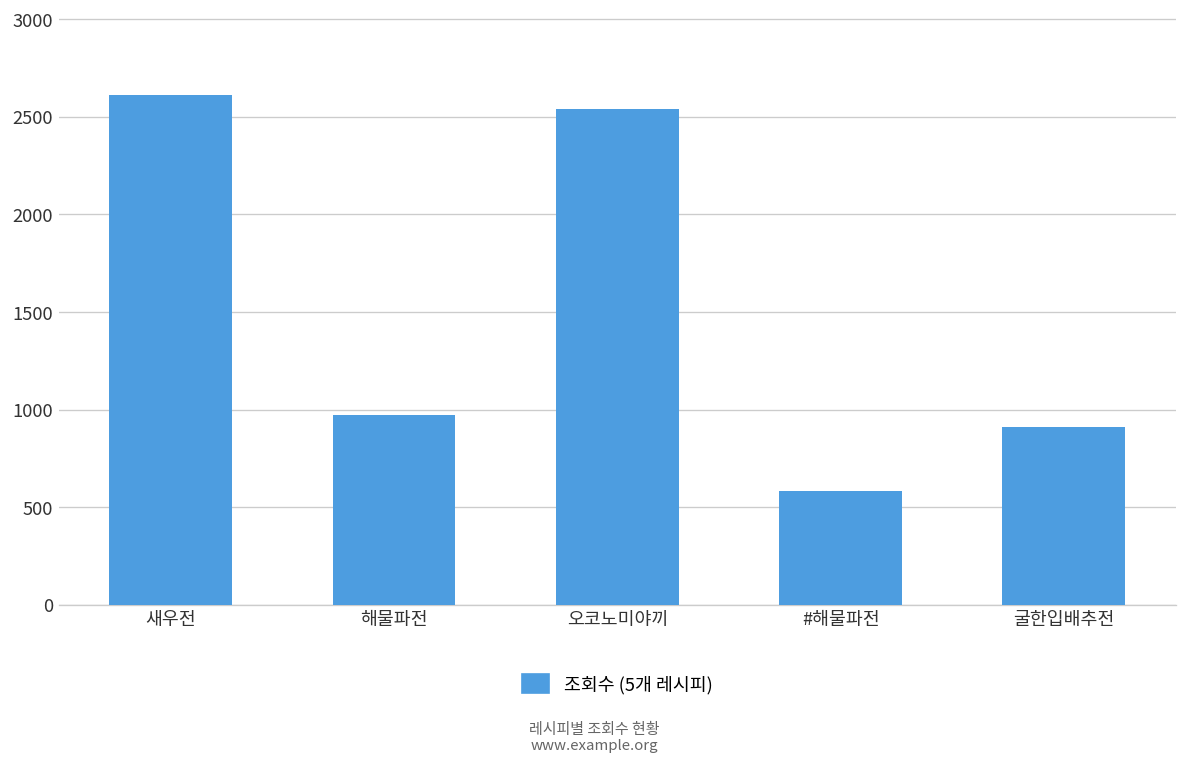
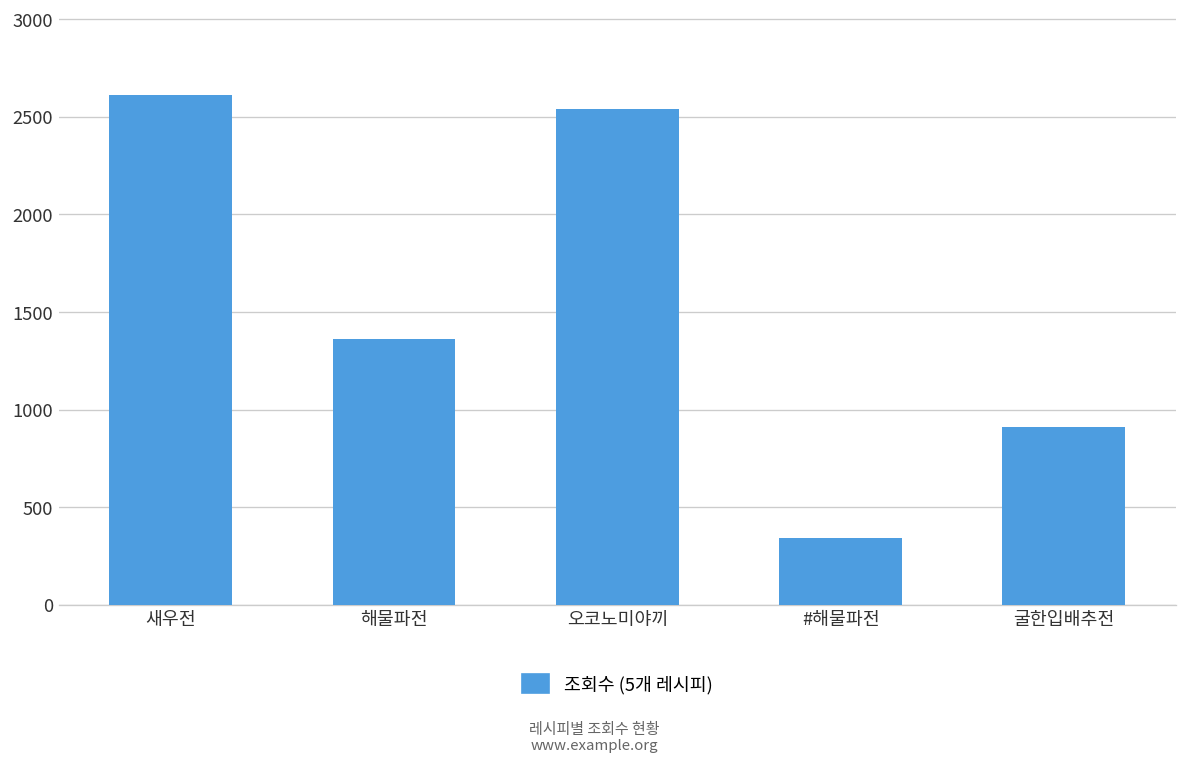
  {
    "새우전": 2610,
-   "해물파전": 970,
+   "해물파전": 1360,
    "오코노미야끼": 2540,
-   "#해물파전": 580,
+   "#해물파전": 340,
    "굴한입배추전": 910
  }
